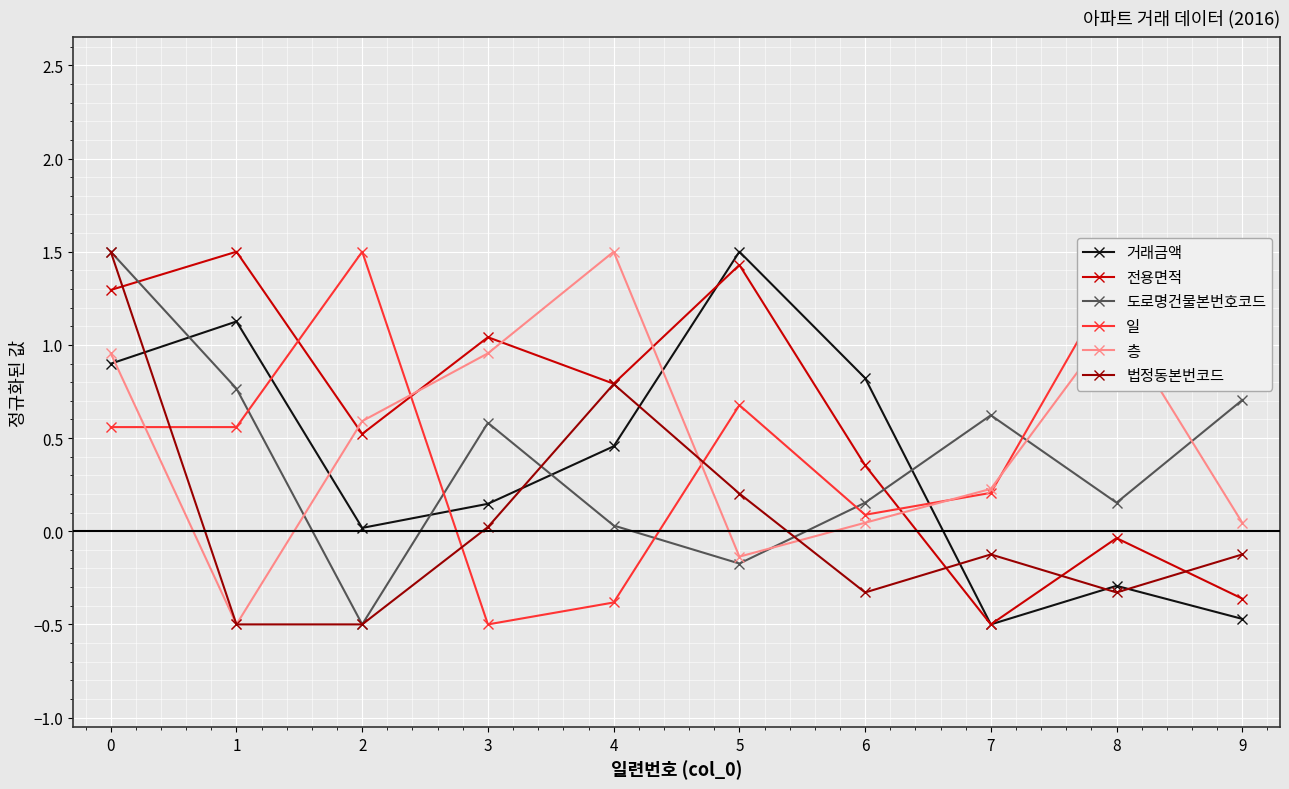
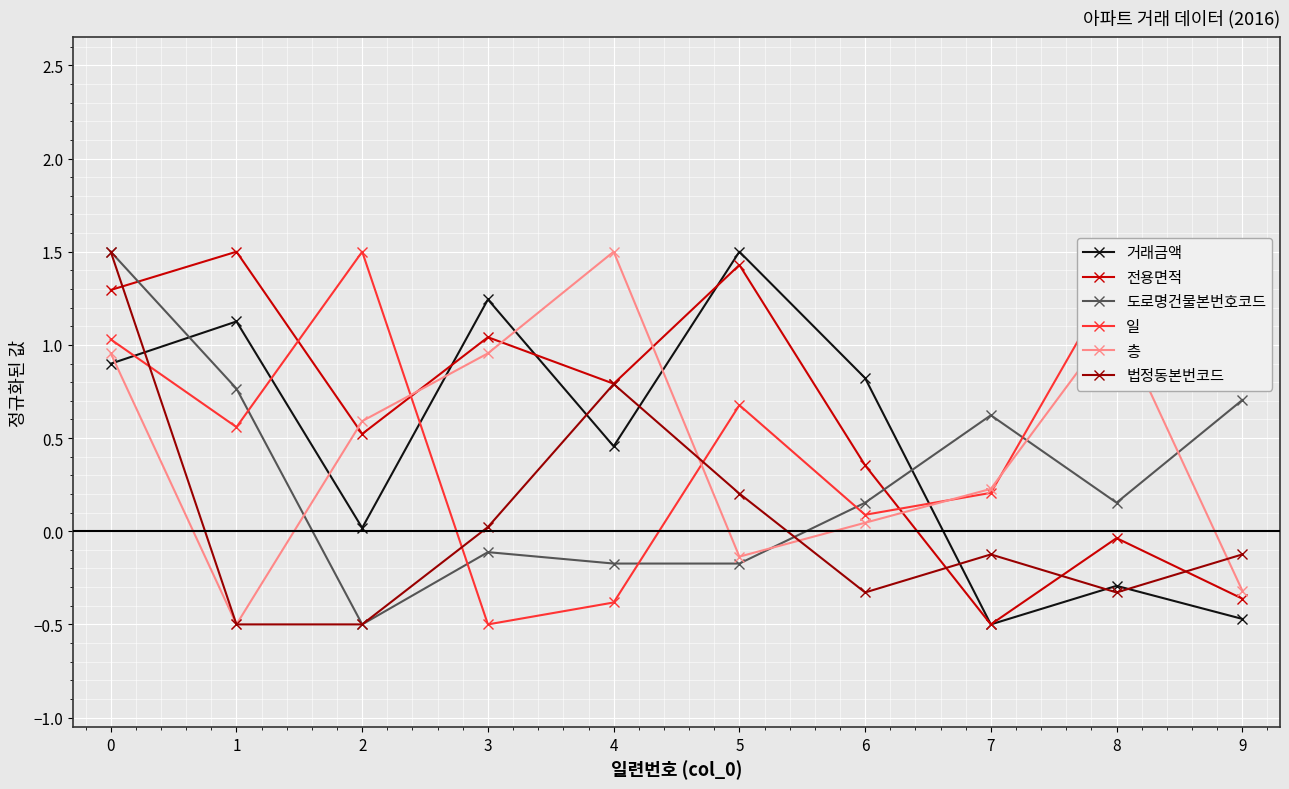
  {
    "거래금액": {
      "0": 0.90,
      "1": 1.13,
      "2": 0.02,
-     "3": 0.15,
+     "3": 1.24,
      "4": 0.46,
      "5": 1.50,
      "6": 0.82,
      "8": -0.29,
      "9": -0.47
    },
    "도로명건물본번호코드": {
      "1": 0.77,
-     "3": 0.58,
-     "4": 0.03,
+     "3": -0.11,
+     "4": -0.17,
      "5": -0.17,
      "6": 0.15,
      "7": 0.62,
      "8": 0.15,
      "9": 0.70
    },
    "일": {
-     "0": 0.56,
+     "0": 1.03,
      "1": 0.56,
      "2": 1.50,
      "3": -0.50,
      "4": -0.38,
      "5": 0.68,
      "6": 0.09,
      "7": 0.21
    },
    "층": {
      "0": 0.95,
      "2": 0.59,
      "3": 0.95,
      "4": 1.50,
      "5": -0.14,
      "6": 0.05,
      "7": 0.23,
-     "9": 0.05
+     "9": -0.32
    }
  }
